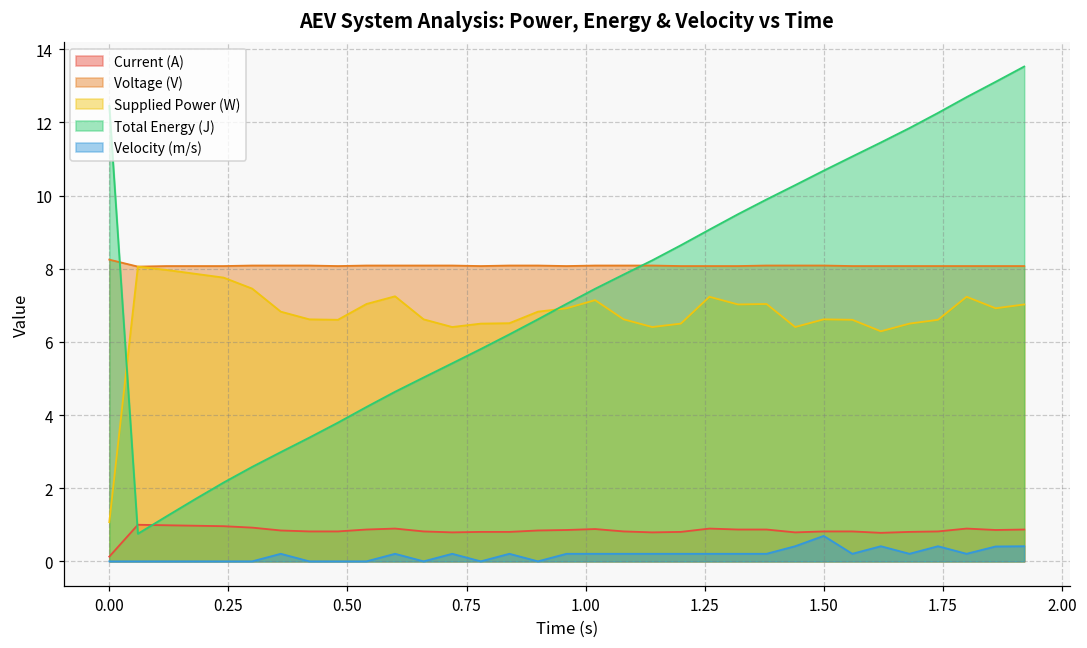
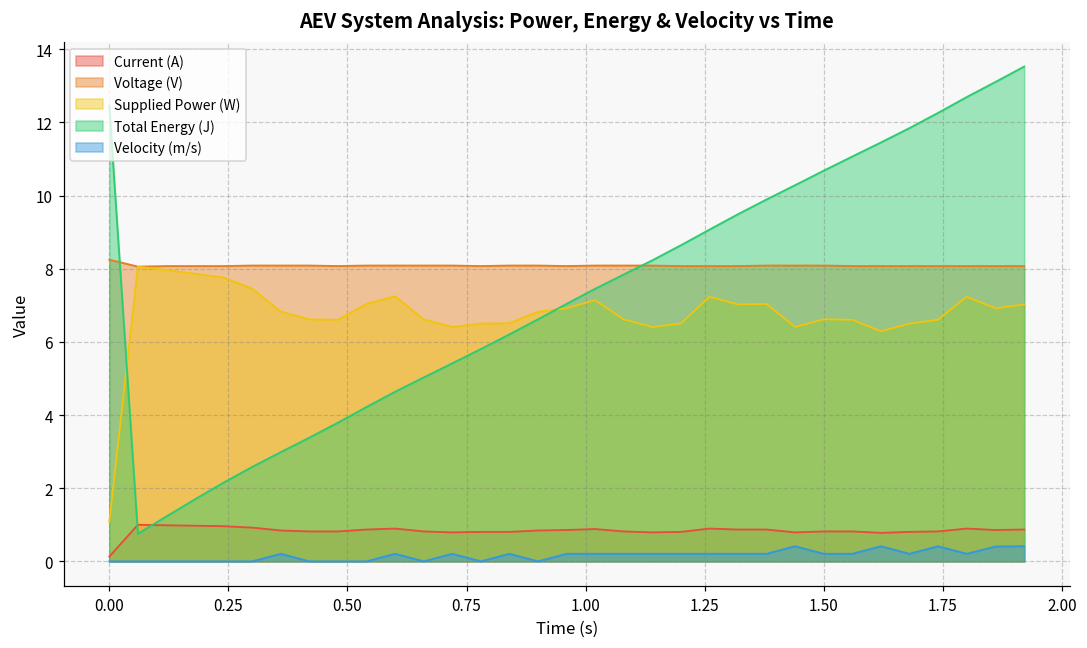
  {
    "Total Energy (J)": {
      "1.50": 10.7
    },
    "Velocity (m/s)": {
      "0.00": 0.0,
-     "1.50": 0.7
+     "1.50": 0.2
    }
  }
